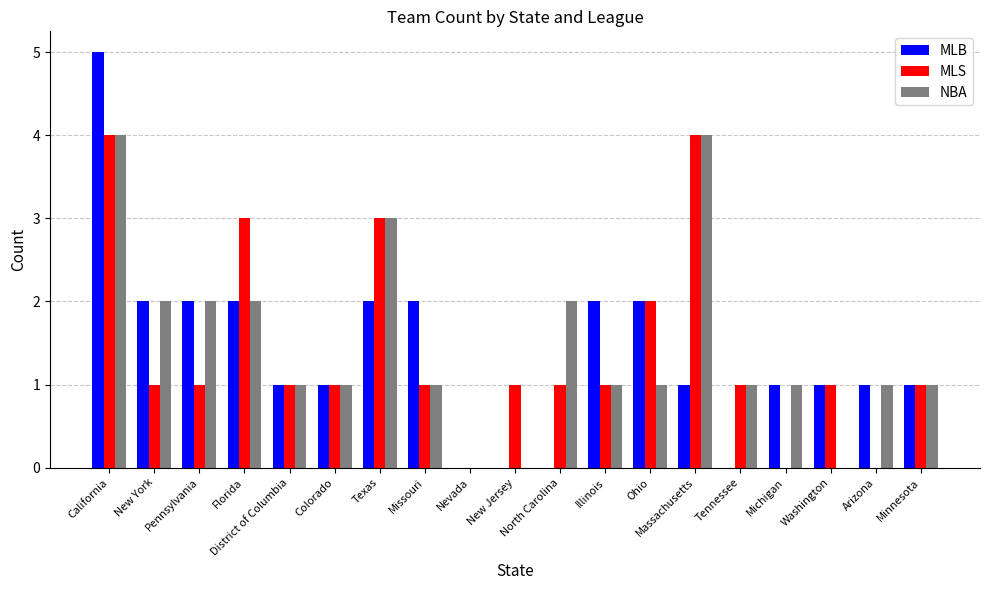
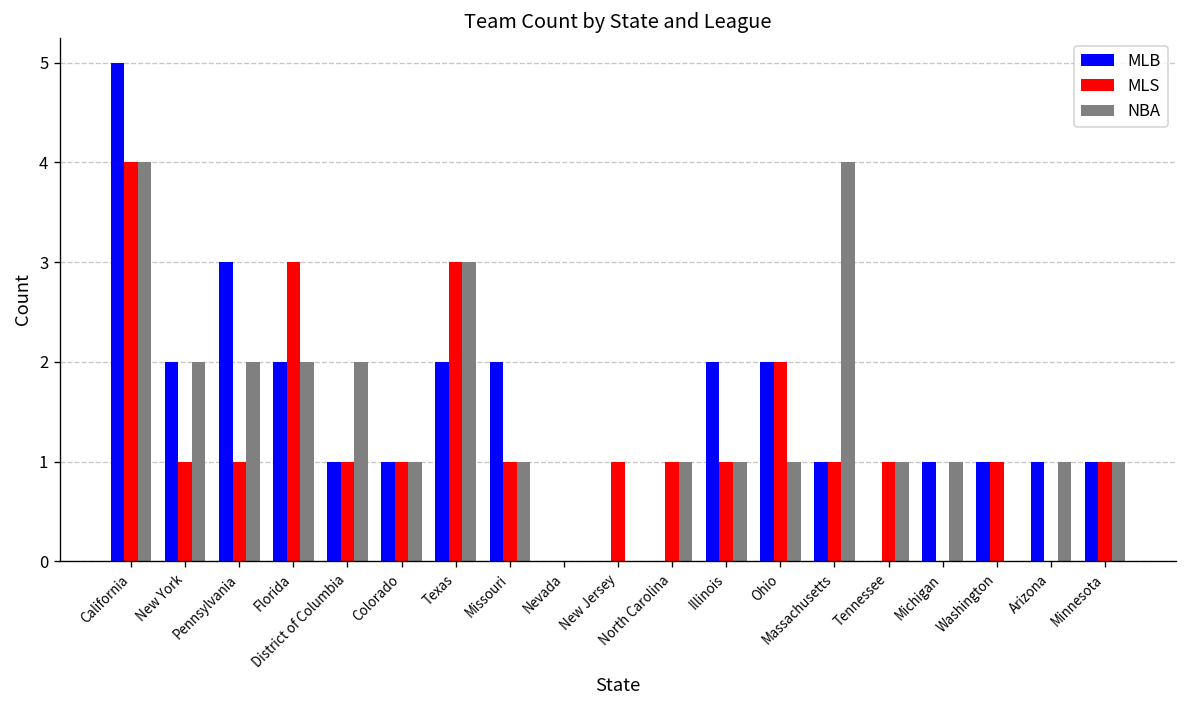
  {
    "MLB": {
      "California": 5,
      "New York": 2,
-     "Pennsylvania": 2,
+     "Pennsylvania": 3,
      "Florida": 2,
      "District of Columbia": 1,
      "Colorado": 1,
      "Texas": 2,
      "Missouri": 2,
      "Nevada": 0,
      "New Jersey": 0,
      "North Carolina": 0,
      "Illinois": 2,
      "Ohio": 2,
      "Massachusetts": 1,
      "Tennessee": 0,
      "Michigan": 1,
      "Washington": 1,
      "Arizona": 1,
      "Minnesota": 1
    },
    "MLS": {
      "California": 4,
      "New York": 1,
      "Pennsylvania": 1,
      "Florida": 3,
      "District of Columbia": 1,
      "Colorado": 1,
      "Texas": 3,
      "Missouri": 1,
      "Nevada": 0,
      "New Jersey": 1,
      "North Carolina": 1,
      "Illinois": 1,
      "Ohio": 2,
-     "Massachusetts": 4,
+     "Massachusetts": 1,
      "Tennessee": 1,
      "Michigan": 0,
      "Washington": 1,
      "Arizona": 0,
      "Minnesota": 1
    },
    "NBA": {
      "California": 4,
      "New York": 2,
      "Pennsylvania": 2,
      "Florida": 2,
-     "District of Columbia": 1,
+     "District of Columbia": 2,
      "Colorado": 1,
      "Texas": 3,
      "Missouri": 1,
      "Nevada": 0,
      "New Jersey": 0,
-     "North Carolina": 2,
+     "North Carolina": 1,
      "Illinois": 1,
      "Ohio": 1,
      "Massachusetts": 4,
      "Tennessee": 1,
      "Michigan": 1,
      "Washington": 0,
      "Arizona": 1,
      "Minnesota": 1
    }
  }
